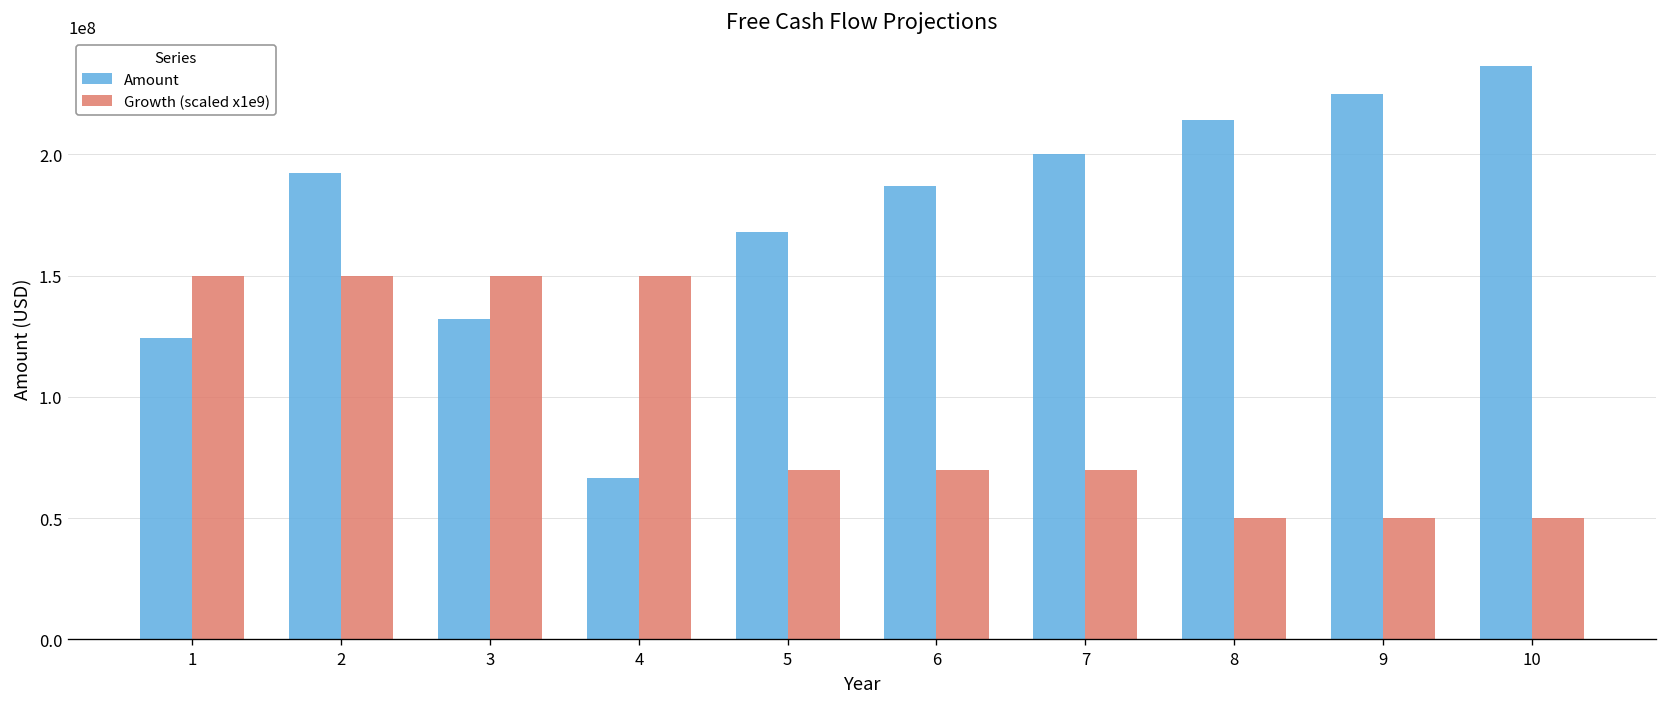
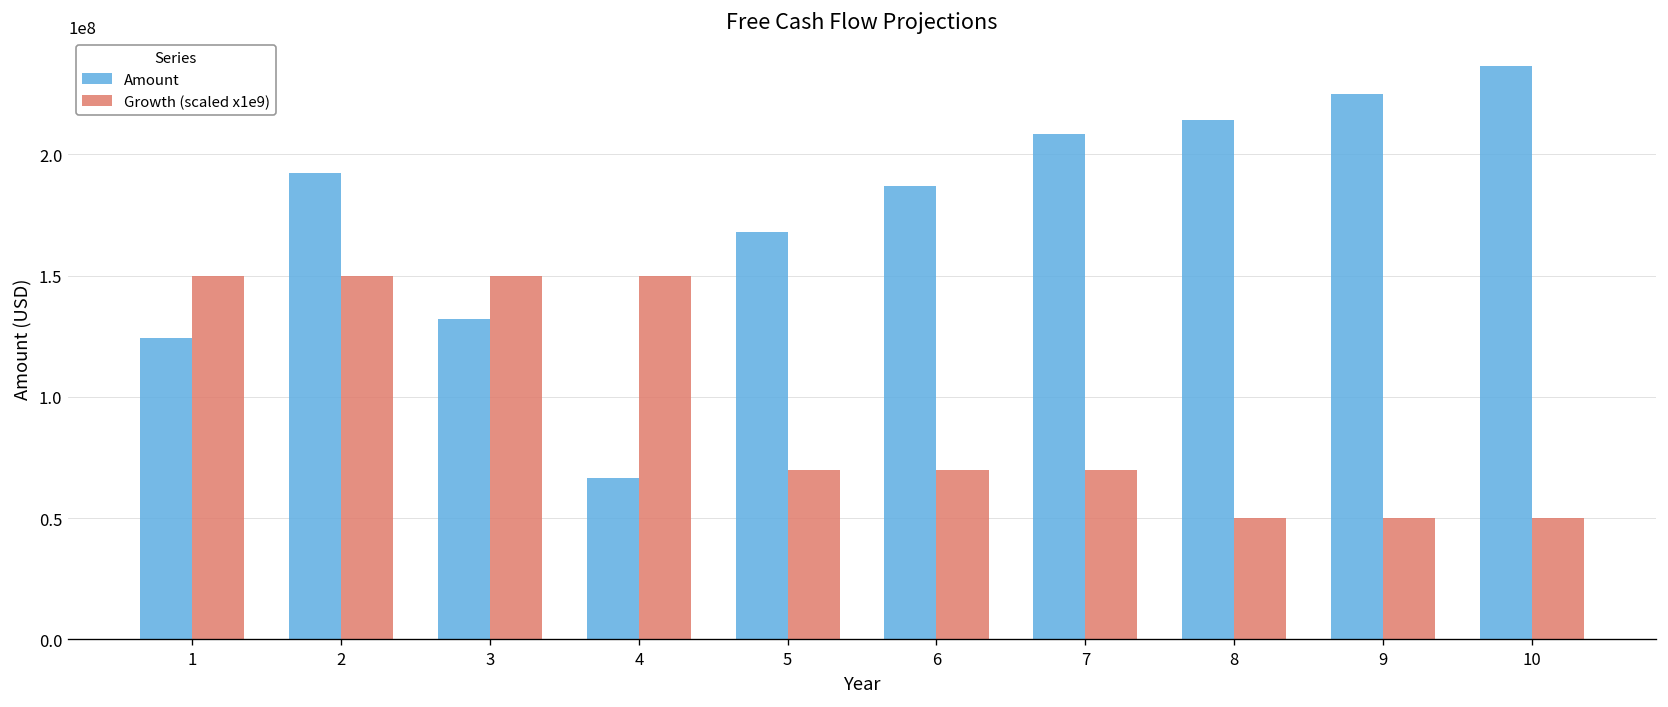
  {
    "Amount": {
      "1": 124000000,
      "2": 192000000,
      "3": 132000000,
      "4": 67000000,
      "5": 168000000,
      "6": 187000000,
-     "7": 200000000,
+     "7": 208000000,
      "8": 214000000,
      "9": 225000000,
      "10": 236000000
    },
    "Growth (scaled x1e9)": {
      "1": 150000000,
      "2": 150000000,
      "3": 150000000,
      "4": 150000000,
      "5": 70000000,
      "6": 70000000,
      "7": 70000000,
      "8": 50000000,
      "9": 50000000,
      "10": 50000000
    }
  }
